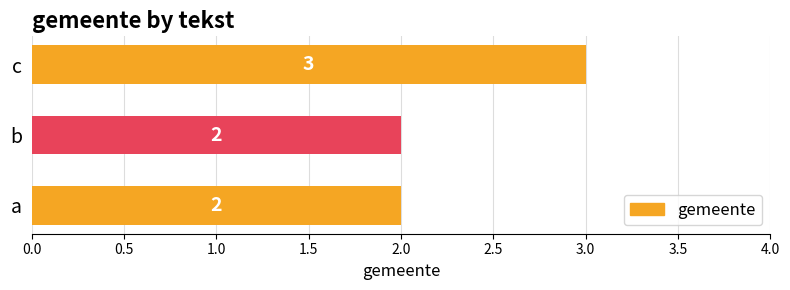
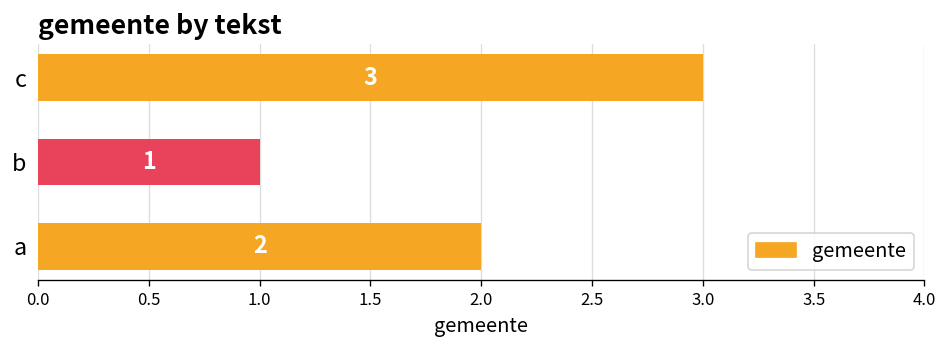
  {
    "c": 3,
-   "b": 2,
+   "b": 1,
    "a": 2
  }
